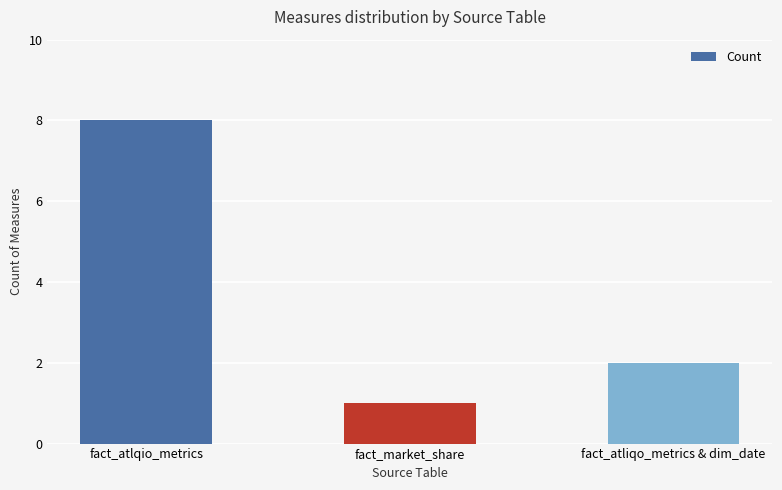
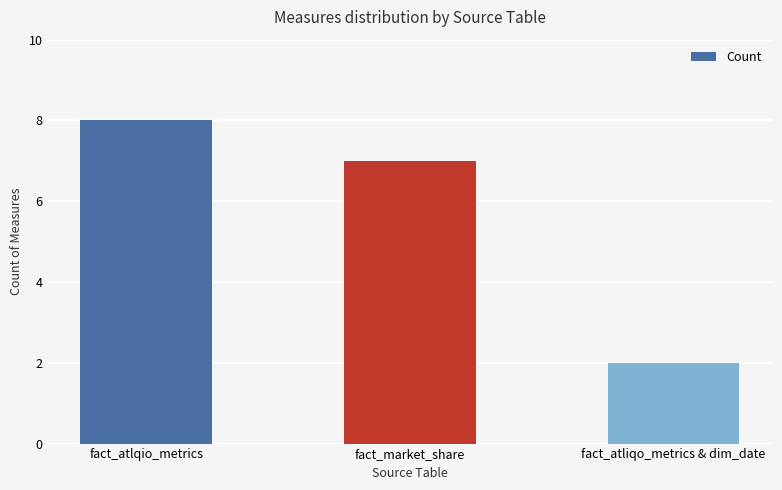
  {
    "fact_atlqio_metrics": 8,
-   "fact_market_share": 1,
+   "fact_market_share": 7,
    "fact_atliqo_metrics & dim_date": 2
  }
